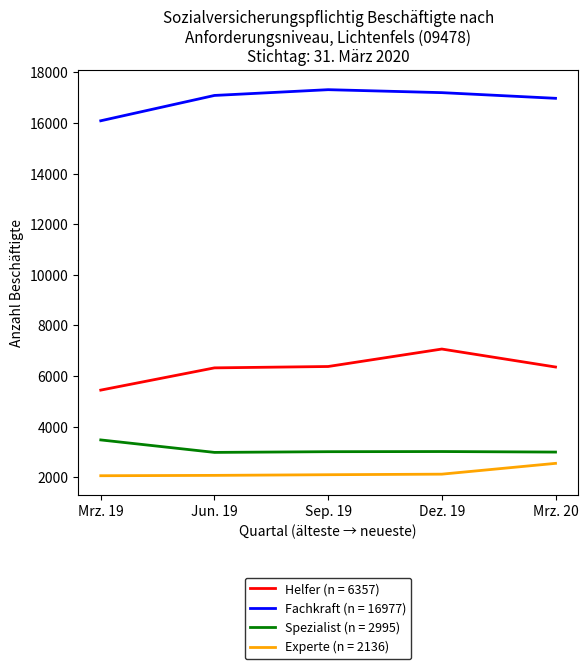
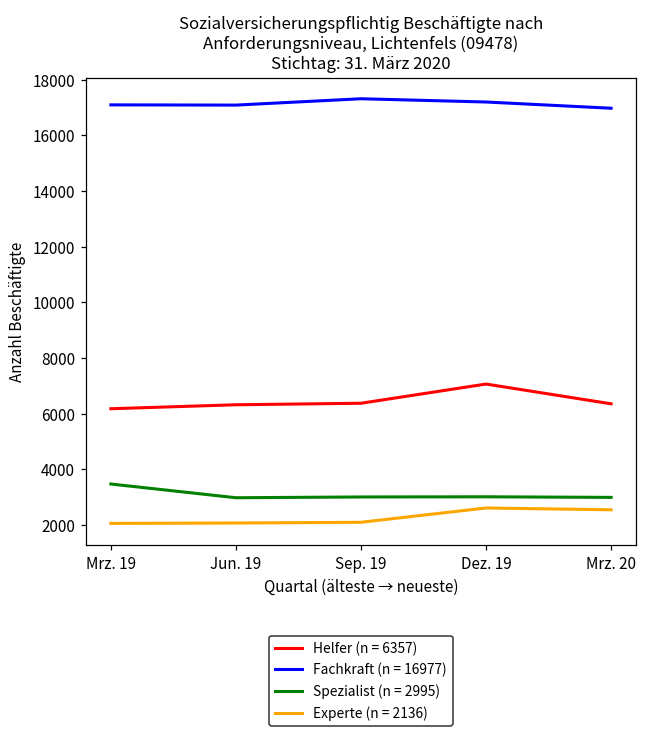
  {
    "Helfer (n = 6357)": {
-     "Mrz. 19": 5400,
+     "Mrz. 19": 6200,
      "Jun. 19": 6300,
      "Sep. 19": 6400,
      "Dez. 19": 7100,
      "Mrz. 20": 6400
    },
    "Fachkraft (n = 16977)": {
-     "Mrz. 19": 16100,
+     "Mrz. 19": 17100,
      "Jun. 19": 17100,
      "Sep. 19": 17300,
      "Dez. 19": 17200,
      "Mrz. 20": 17000
    },
    "Spezialist (n = 2995)": {
      "Mrz. 19": 3500,
      "Jun. 19": 3000,
      "Sep. 19": 3000,
      "Dez. 19": 3000,
      "Mrz. 20": 3000
    },
    "Experte (n = 2136)": {
      "Mrz. 19": 2100,
      "Jun. 19": 2100,
      "Sep. 19": 2100,
-     "Dez. 19": 2100,
+     "Dez. 19": 2600,
      "Mrz. 20": 2500
    }
  }
